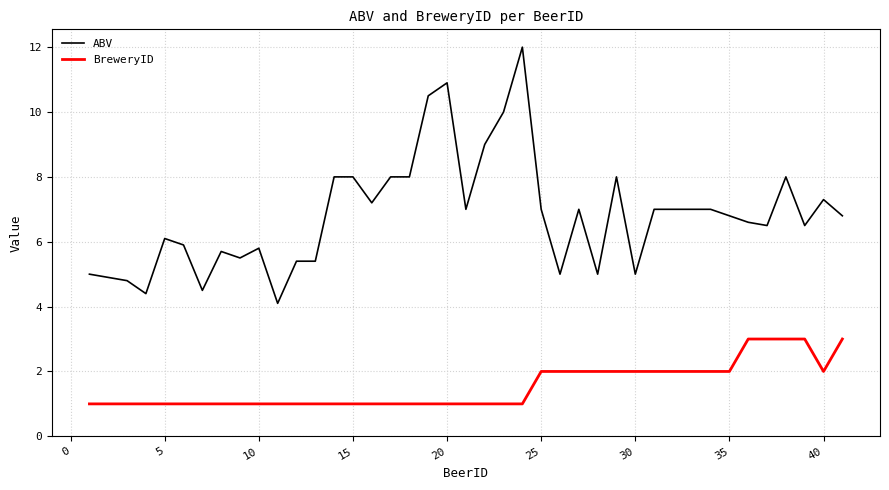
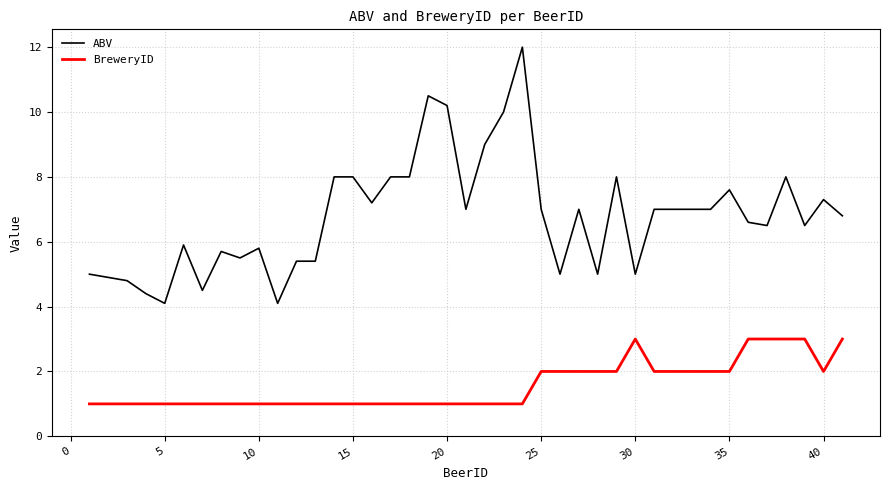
  {
    "ABV": {
-     "5": 6.1,
+     "5": 4.1,
      "10": 5.8,
      "15": 8.0,
-     "20": 10.9,
+     "20": 10.2,
      "25": 7.0,
      "30": 5.0,
-     "35": 6.8,
+     "35": 7.6,
      "40": 7.3
    },
    "BreweryID": {
      "5": 1,
      "10": 1,
      "15": 1,
      "20": 1,
      "25": 2,
-     "30": 2,
+     "30": 3,
      "35": 2,
      "40": 2
    }
  }
